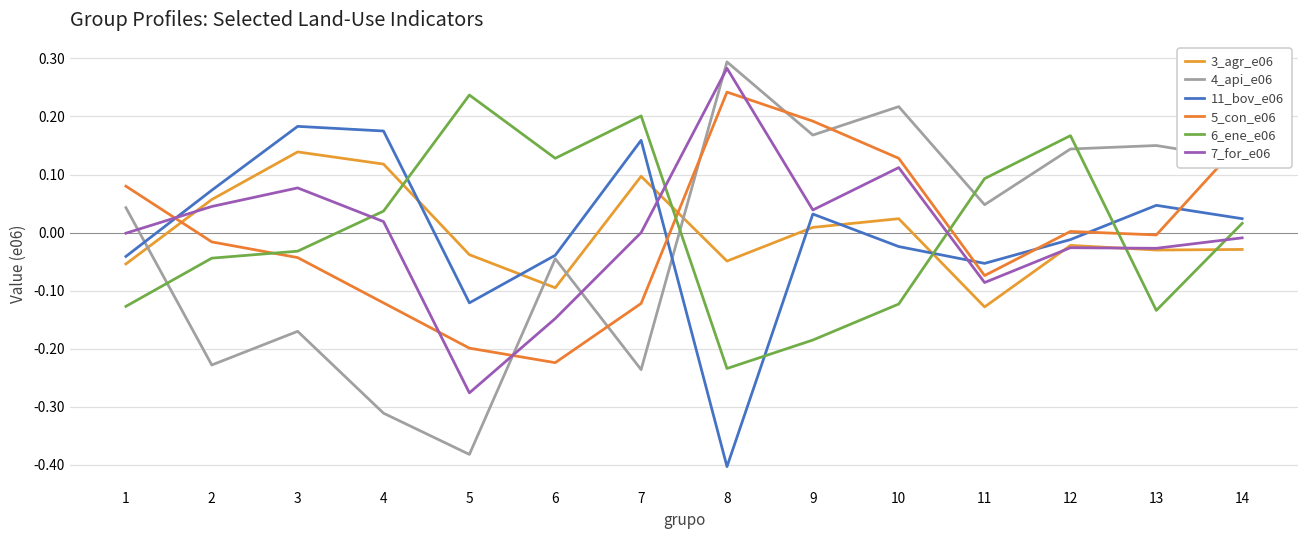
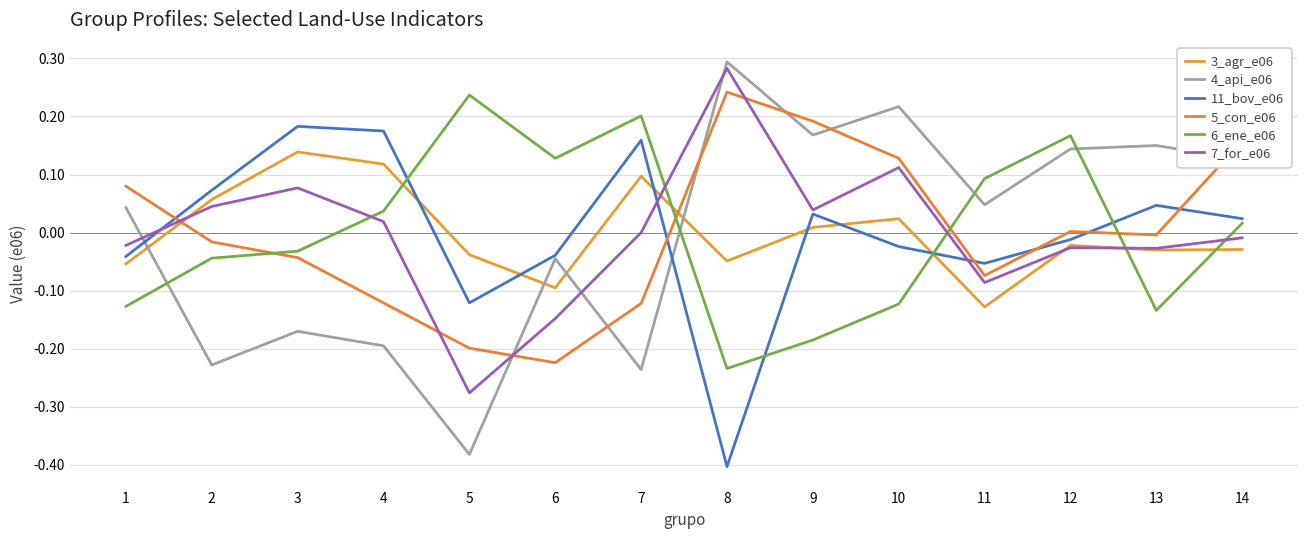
  {
    "4_api_e06": {
      "1": 0.04,
      "2": -0.23,
      "3": -0.17,
-     "4": -0.31,
+     "4": -0.20,
      "5": -0.38,
      "6": -0.05,
      "7": -0.24,
      "8": 0.29,
      "9": 0.17,
      "10": 0.22,
      "11": 0.05,
      "12": 0.14,
      "13": 0.15
    },
    "11_bov_e06": {
      "1": -0.04,
      "2": 0.07,
      "3": 0.18,
      "4": 0.18,
      "5": -0.12,
      "6": -0.04,
      "7": 0.16,
      "8": -0.40,
      "9": 0.03,
      "10": -0.02,
      "11": -0.05,
      "12": -0.01,
      "13": 0.05,
      "14": 0.02
    },
    "6_ene_e06": {
      "1": -0.13,
      "2": -0.04,
      "3": -0.03,
      "4": 0.04,
      "5": 0.24,
      "6": 0.13,
      "7": 0.20,
      "8": -0.23,
      "9": -0.19,
      "10": -0.12,
      "11": 0.09,
      "12": 0.17,
      "13": -0.13,
      "14": 0.02
    },
    "7_for_e06": {
-     "1": 0.00,
+     "1": -0.02,
      "2": 0.05,
      "3": 0.08,
      "4": 0.02,
      "5": -0.28,
      "6": -0.15,
      "7": 0.00,
      "8": 0.28,
      "9": 0.04,
      "10": 0.11,
      "11": -0.09,
      "14": -0.01
    }
  }
